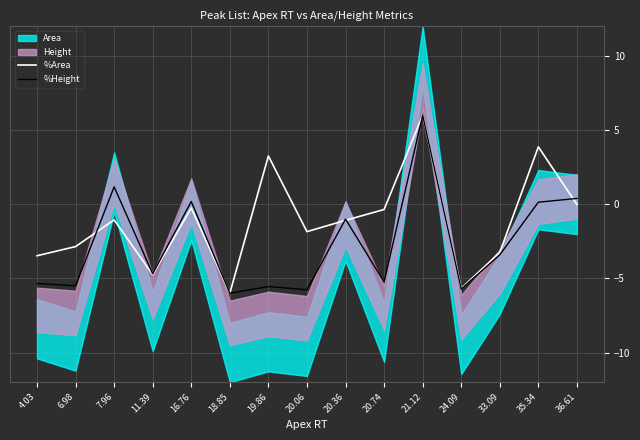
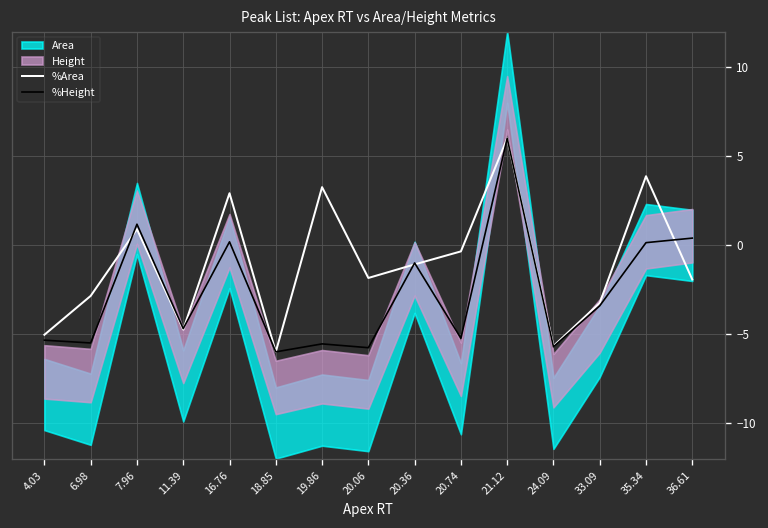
  {
    "%Area": {
-     "4.03": -3.5,
+     "4.03": -5.0,
      "6.98": -2.9,
-     "7.96": -1.1,
-     "16.76": -0.3,
+     "7.96": 0.9,
+     "16.76": 2.9,
      "19.86": 3.3,
      "20.06": -1.8,
      "20.74": -0.4,
      "35.34": 3.9,
-     "36.61": 0.0
+     "36.61": -1.9
    },
    "%Height": {
      "4.03": -5.3,
      "6.98": -5.5,
      "7.96": 1.2,
      "16.76": 0.2,
      "19.86": -5.6,
      "20.06": -5.8,
      "20.74": -5.2,
      "35.34": 0.1,
      "36.61": 0.4
    }
  }
